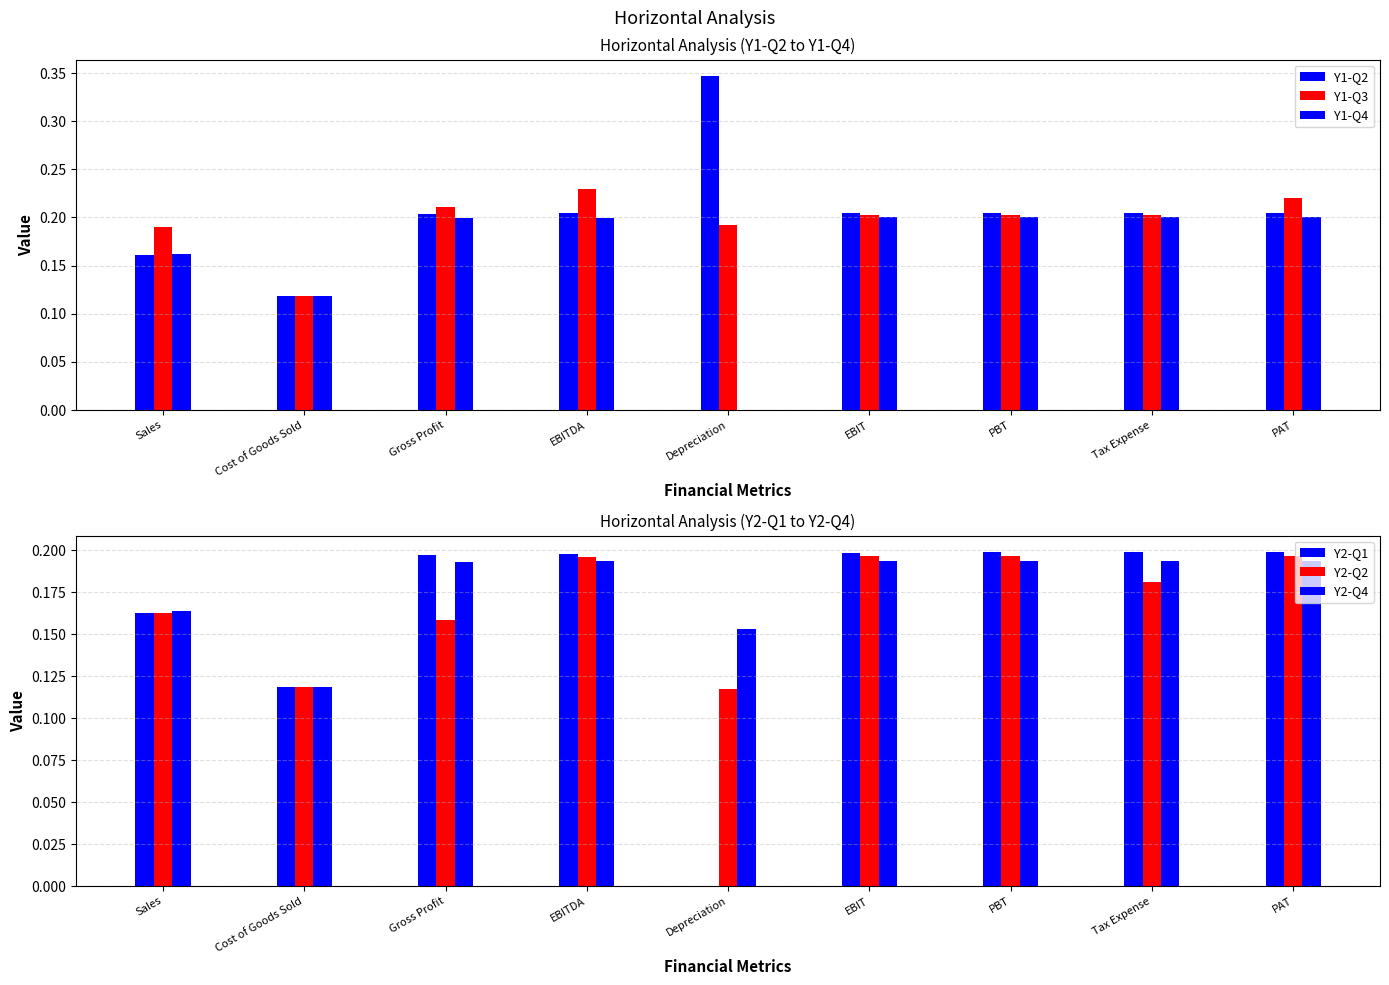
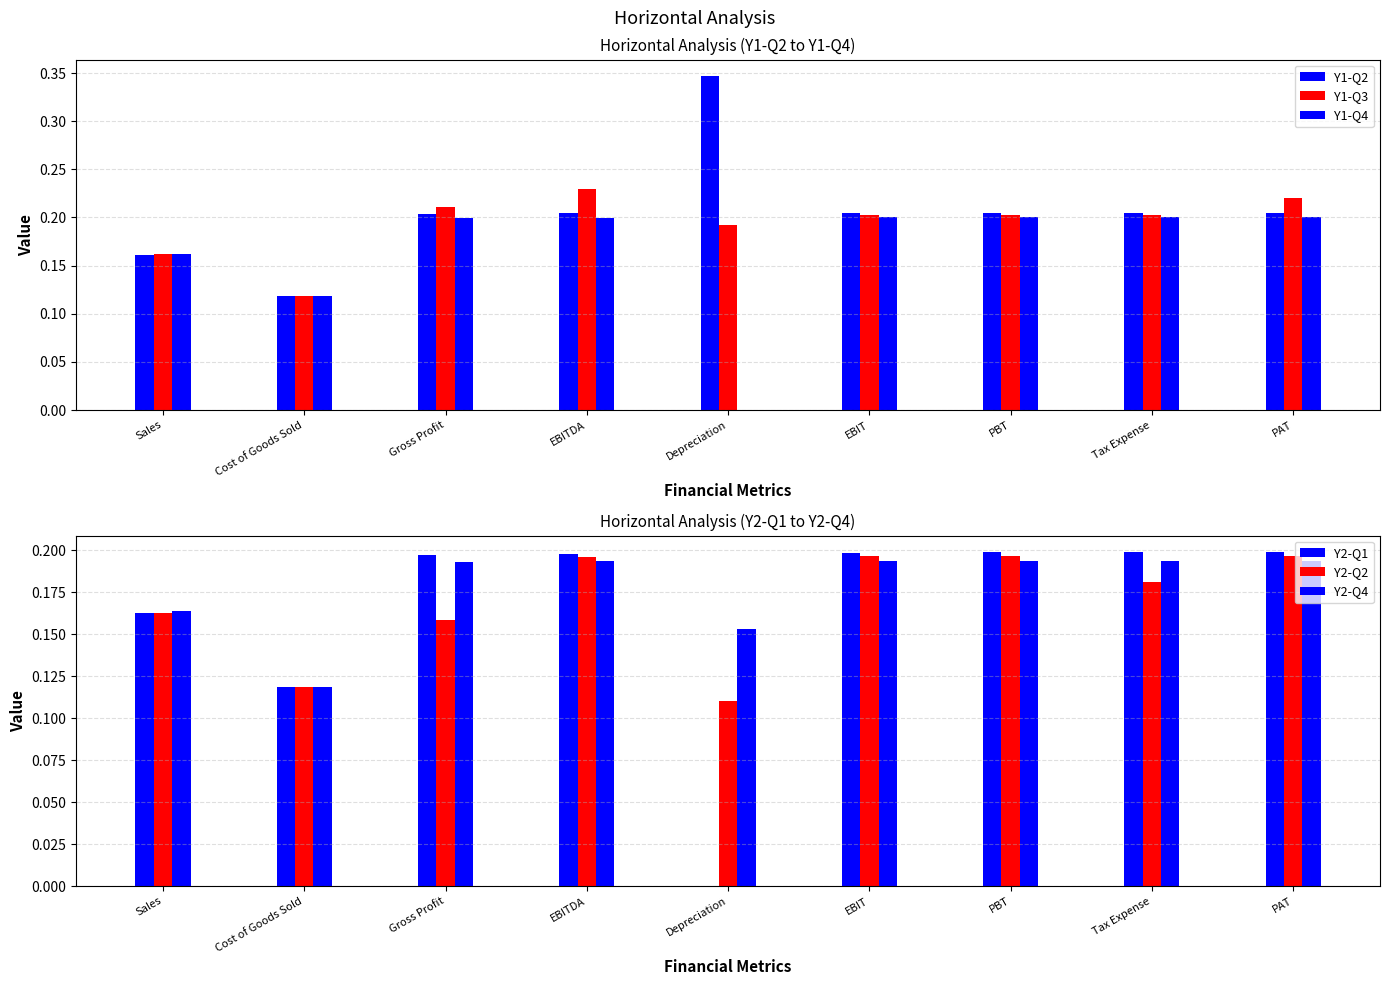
  {
    "Horizontal Analysis (Y1-Q2 to Y1-Q4)": {
      "Y1-Q3": {
-       "Sales": 0.19,
+       "Sales": 0.16,
        "Cost of Goods Sold": 0.12,
        "Gross Profit": 0.21,
        "EBITDA": 0.23,
        "Depreciation": 0.19,
        "EBIT": 0.20,
        "PBT": 0.20,
        "Tax Expense": 0.20,
        "PAT": 0.22
      }
    },
    "Horizontal Analysis (Y2-Q1 to Y2-Q4)": {
      "Y2-Q2": {
        "Sales": 0.163,
        "Cost of Goods Sold": 0.118,
        "Gross Profit": 0.159,
        "EBITDA": 0.196,
-       "Depreciation": 0.117,
+       "Depreciation": 0.110,
        "EBIT": 0.197,
        "PBT": 0.197,
        "Tax Expense": 0.181,
        "PAT": 0.197
      }
    }
  }
